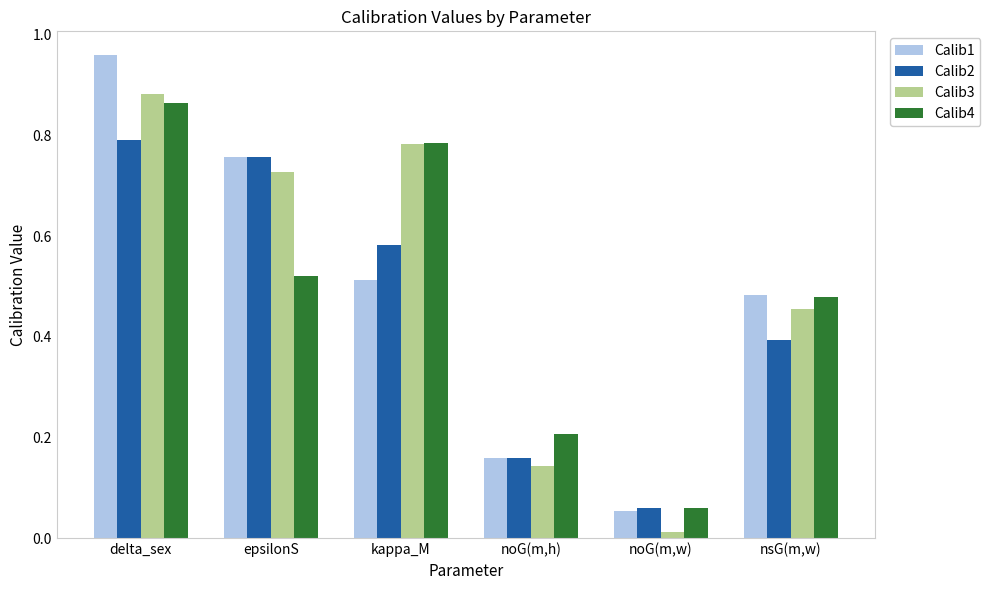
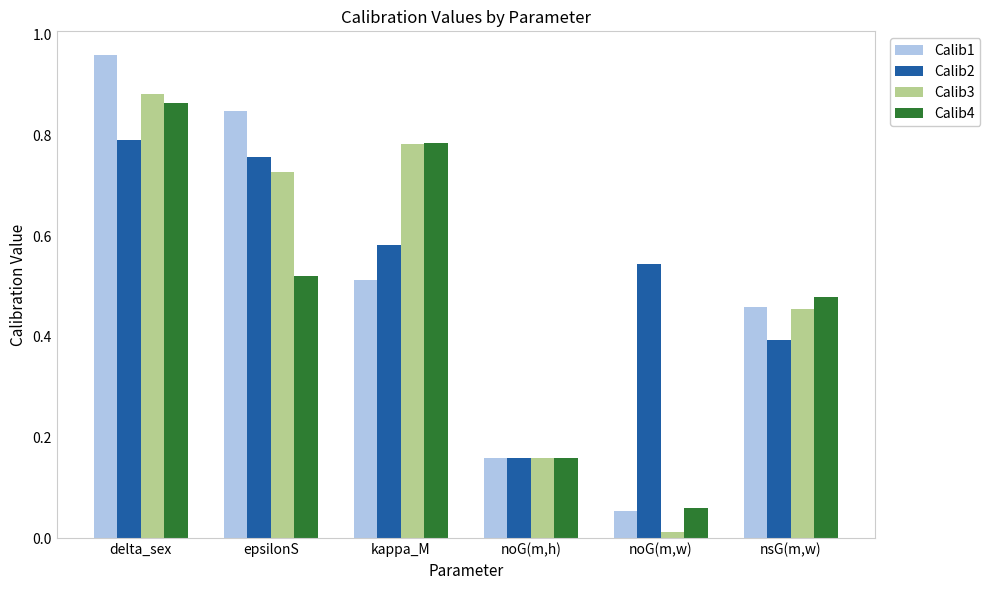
  {
    "Calib1": {
      "delta_sex": 0.96,
-     "epsilonS": 0.76,
+     "epsilonS": 0.85,
      "kappa_M": 0.51,
      "noG(m,h)": 0.16,
      "noG(m,w)": 0.05,
-     "nsG(m,w)": 0.48
+     "nsG(m,w)": 0.46
    },
    "Calib2": {
      "delta_sex": 0.79,
      "epsilonS": 0.76,
      "kappa_M": 0.58,
      "noG(m,h)": 0.16,
-     "noG(m,w)": 0.06,
+     "noG(m,w)": 0.54,
      "nsG(m,w)": 0.39
    },
    "Calib3": {
      "delta_sex": 0.88,
      "epsilonS": 0.73,
      "kappa_M": 0.78,
-     "noG(m,h)": 0.14,
+     "noG(m,h)": 0.16,
      "noG(m,w)": 0.01,
      "nsG(m,w)": 0.46
    },
    "Calib4": {
      "delta_sex": 0.86,
      "epsilonS": 0.52,
      "kappa_M": 0.78,
-     "noG(m,h)": 0.21,
+     "noG(m,h)": 0.16,
      "noG(m,w)": 0.06,
      "nsG(m,w)": 0.48
    }
  }
